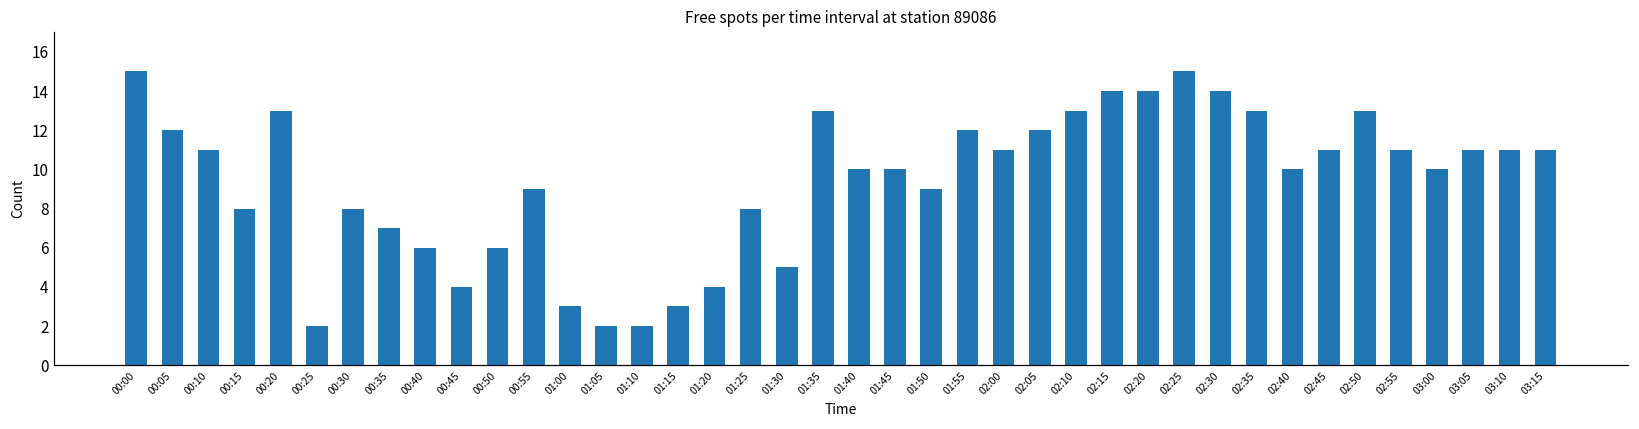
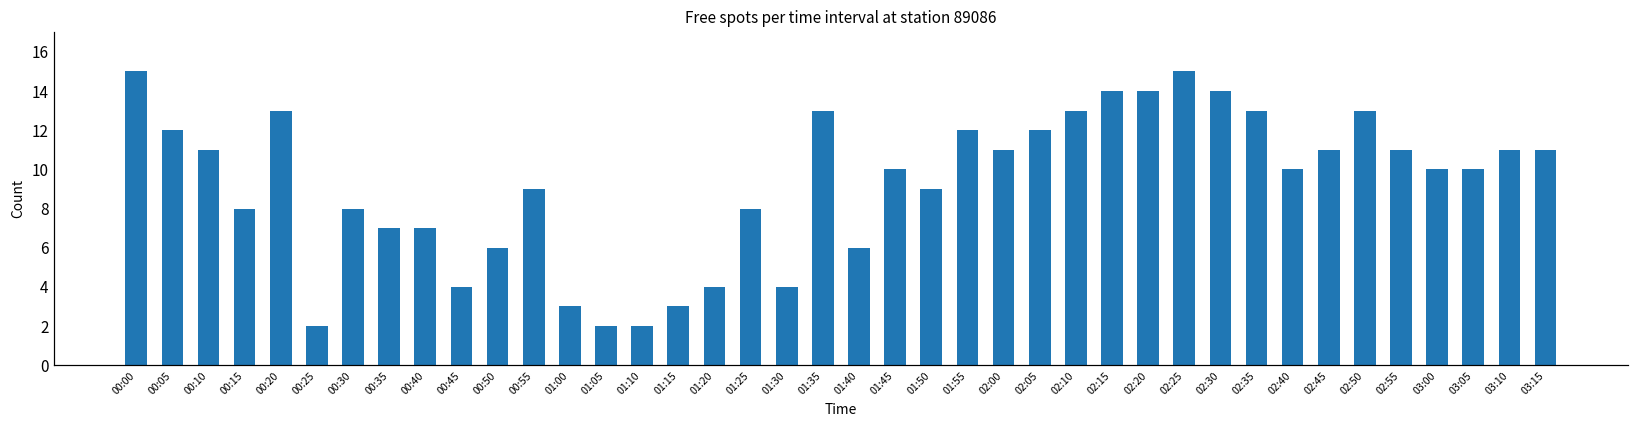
  {
    "00:00": 15,
    "00:05": 12,
    "00:10": 11,
    "00:15": 8,
    "00:20": 13,
    "00:25": 2,
    "00:30": 8,
    "00:35": 7,
-   "00:40": 6,
+   "00:40": 7,
    "00:45": 4,
    "00:50": 6,
    "00:55": 9,
    "01:00": 3,
    "01:05": 2,
    "01:10": 2,
    "01:15": 3,
    "01:20": 4,
    "01:25": 8,
-   "01:30": 5,
+   "01:30": 4,
    "01:35": 13,
-   "01:40": 10,
+   "01:40": 6,
    "01:45": 10,
    "01:50": 9,
    "01:55": 12,
    "02:00": 11,
    "02:05": 12,
    "02:10": 13,
    "02:15": 14,
    "02:20": 14,
    "02:25": 15,
    "02:30": 14,
    "02:35": 13,
    "02:40": 10,
    "02:45": 11,
    "02:50": 13,
    "02:55": 11,
    "03:00": 10,
-   "03:05": 11,
+   "03:05": 10,
    "03:10": 11,
    "03:15": 11
  }
